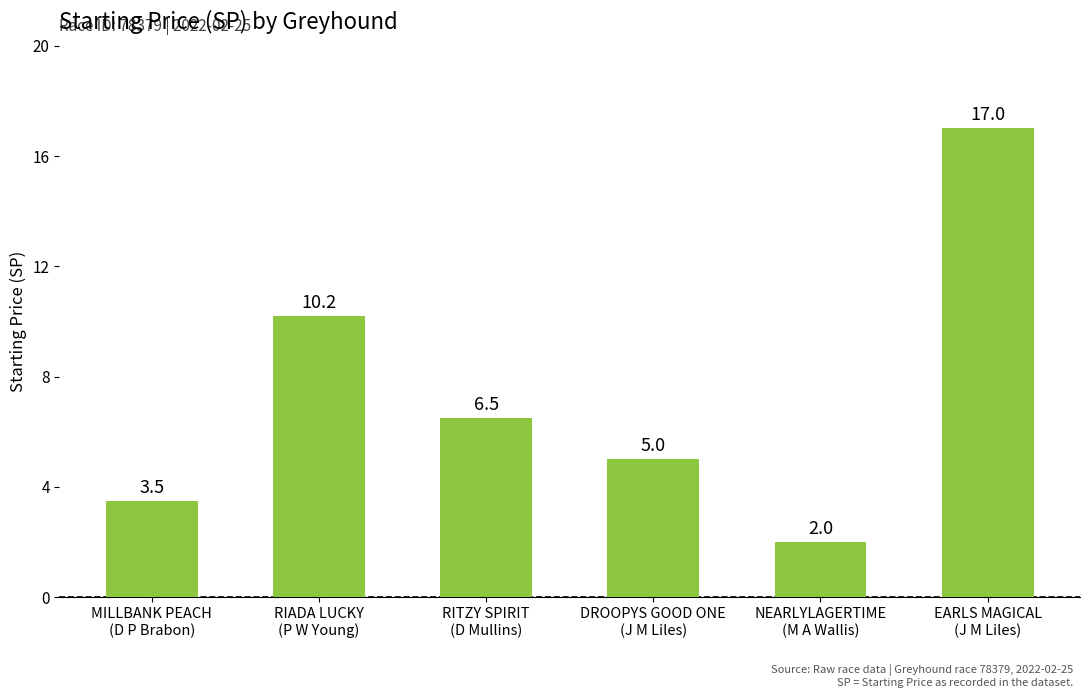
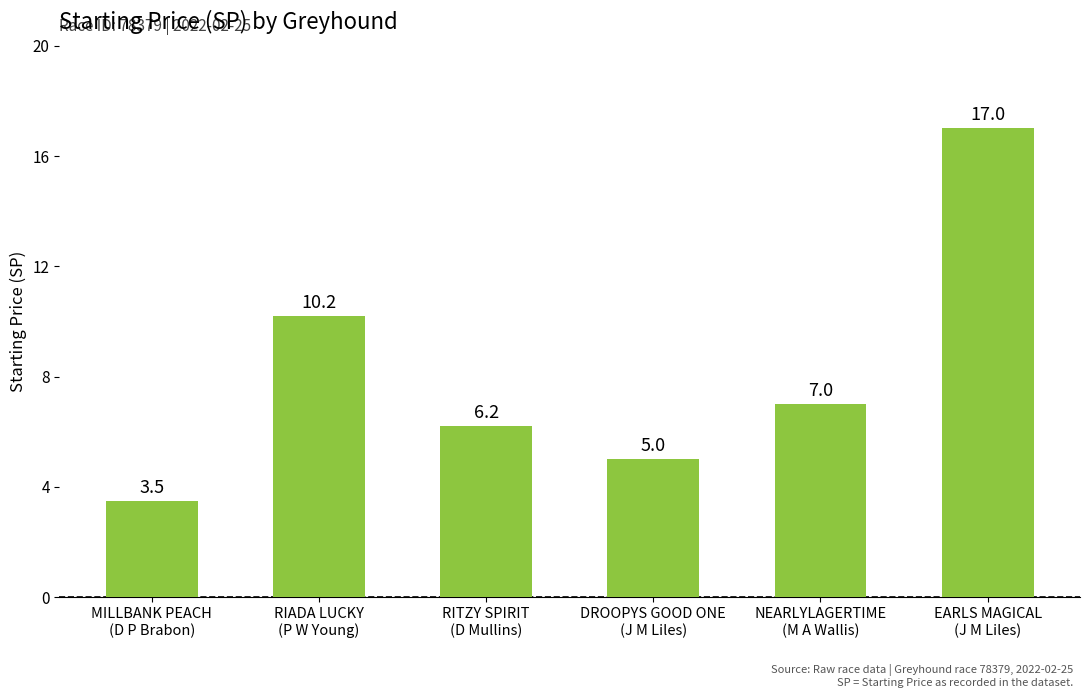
  {
    "MILLBANK PEACH (D P Brabon)": 3.5,
    "RIADA LUCKY (P W Young)": 10.2,
-   "RITZY SPIRIT (D Mullins)": 6.5,
+   "RITZY SPIRIT (D Mullins)": 6.2,
    "DROOPYS GOOD ONE (J M Liles)": 5.0,
-   "NEARLYLAGERTIME (M A Wallis)": 2.0,
+   "NEARLYLAGERTIME (M A Wallis)": 7.0,
    "EARLS MAGICAL (J M Liles)": 17.0
  }
